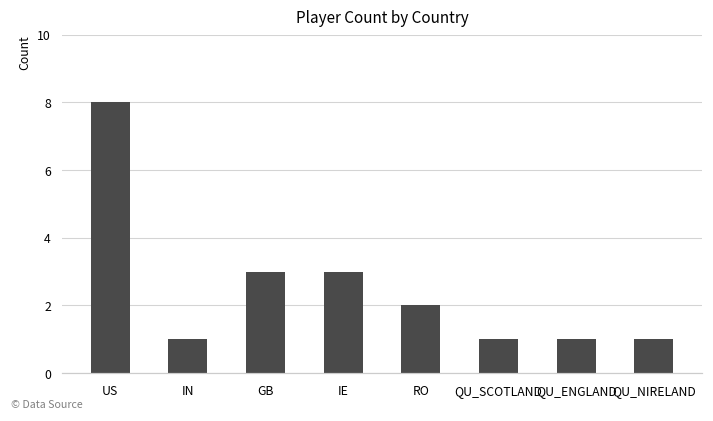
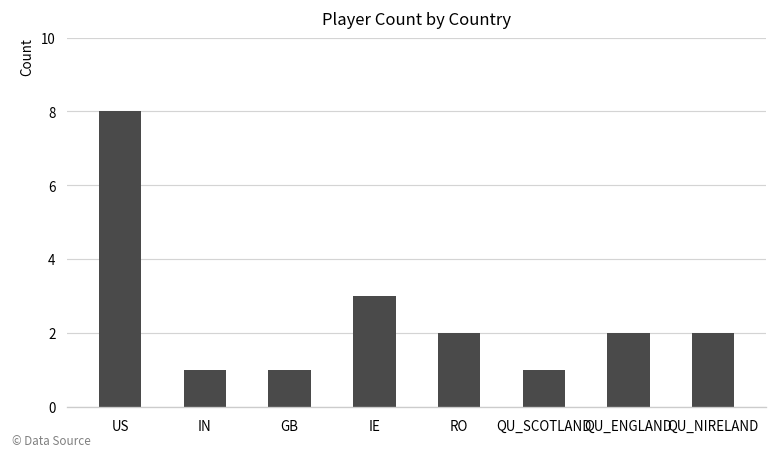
  {
    "US": 8,
    "IN": 1,
-   "GB": 3,
+   "GB": 1,
    "IE": 3,
    "RO": 2,
    "QU_SCOTLAND": 1,
-   "QU_ENGLAND": 1,
-   "QU_NIRELAND": 1
+   "QU_ENGLAND": 2,
+   "QU_NIRELAND": 2
  }
